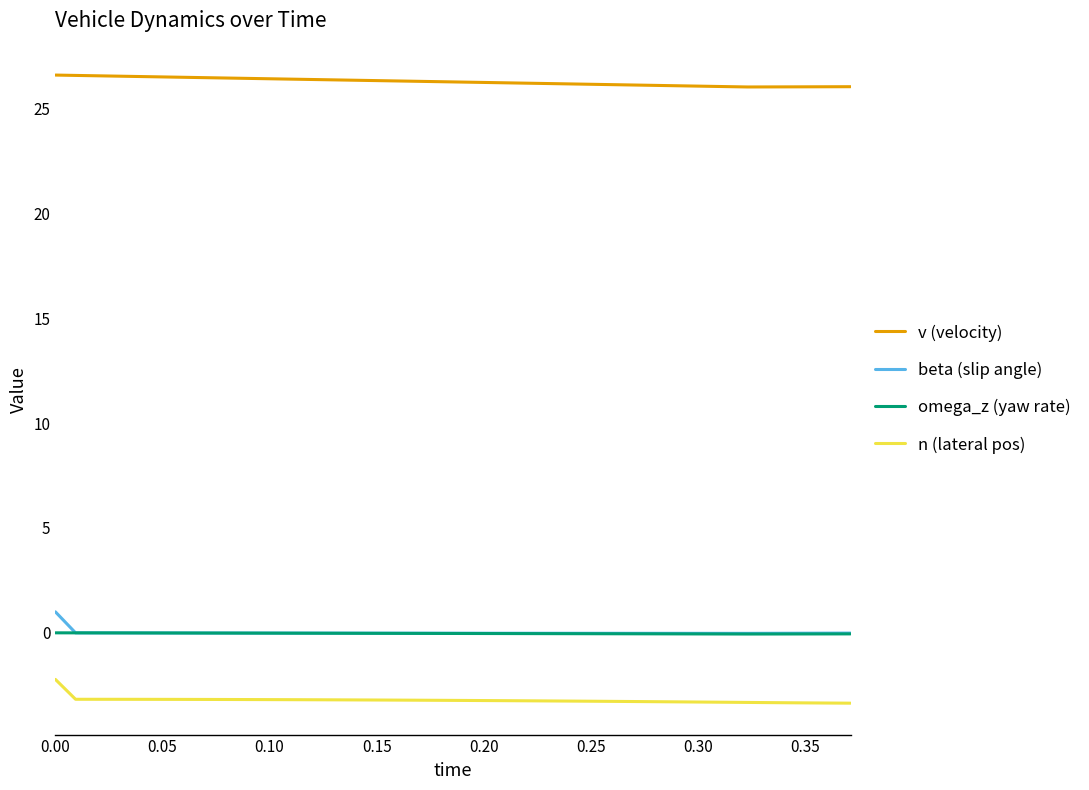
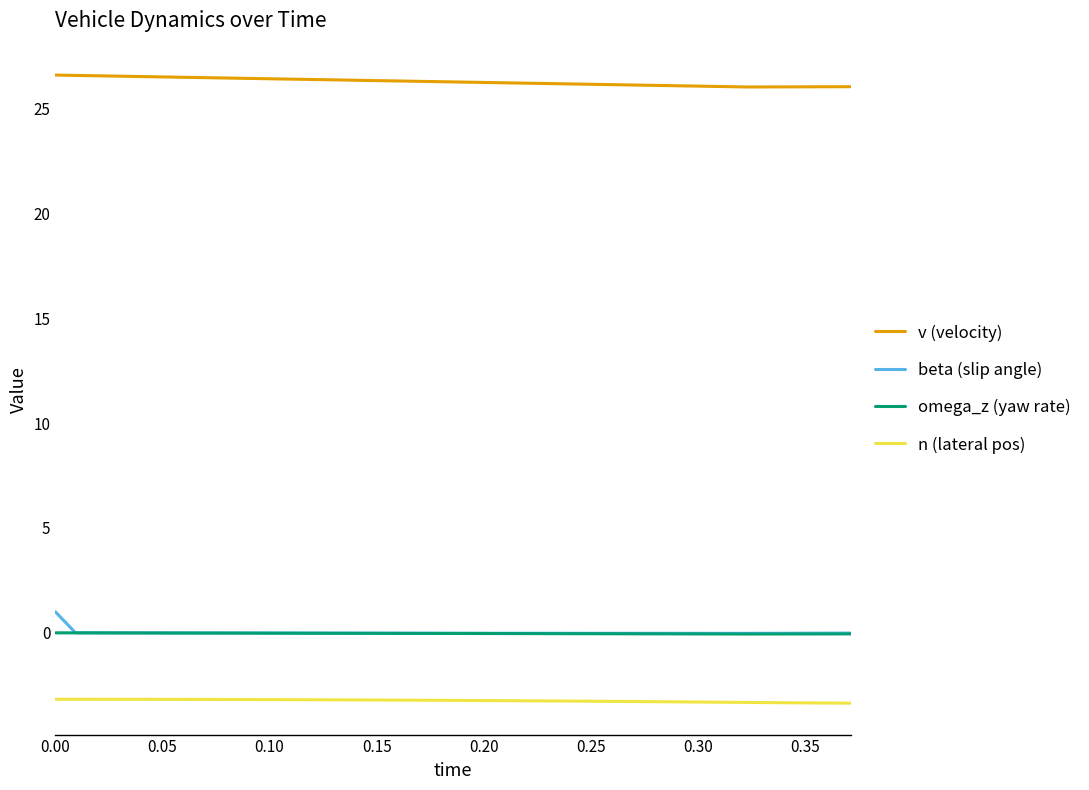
  {
    "v (velocity)": {
      "0.00": 26.6
    },
    "beta (slip angle)": {
      "0.00": 1.0
    },
    "omega_z (yaw rate)": {
      "0.00": 0.0
    },
    "n (lateral pos)": {
-     "0.00": -2.2
+     "0.00": -3.2
    }
  }
